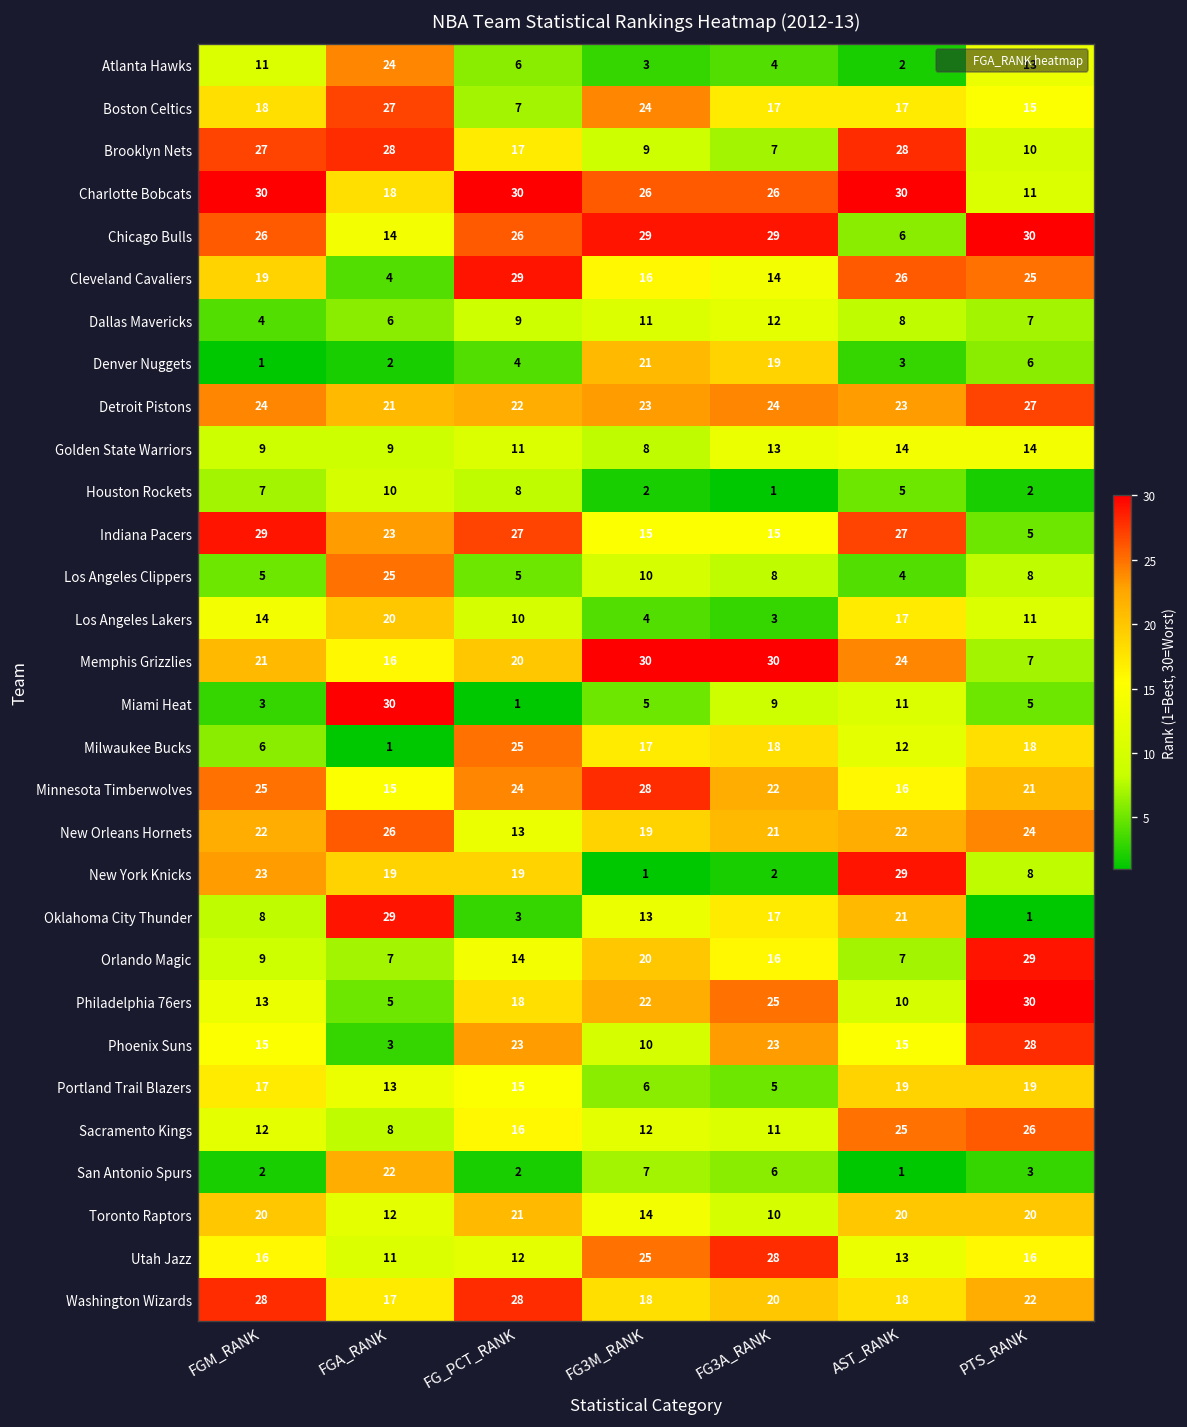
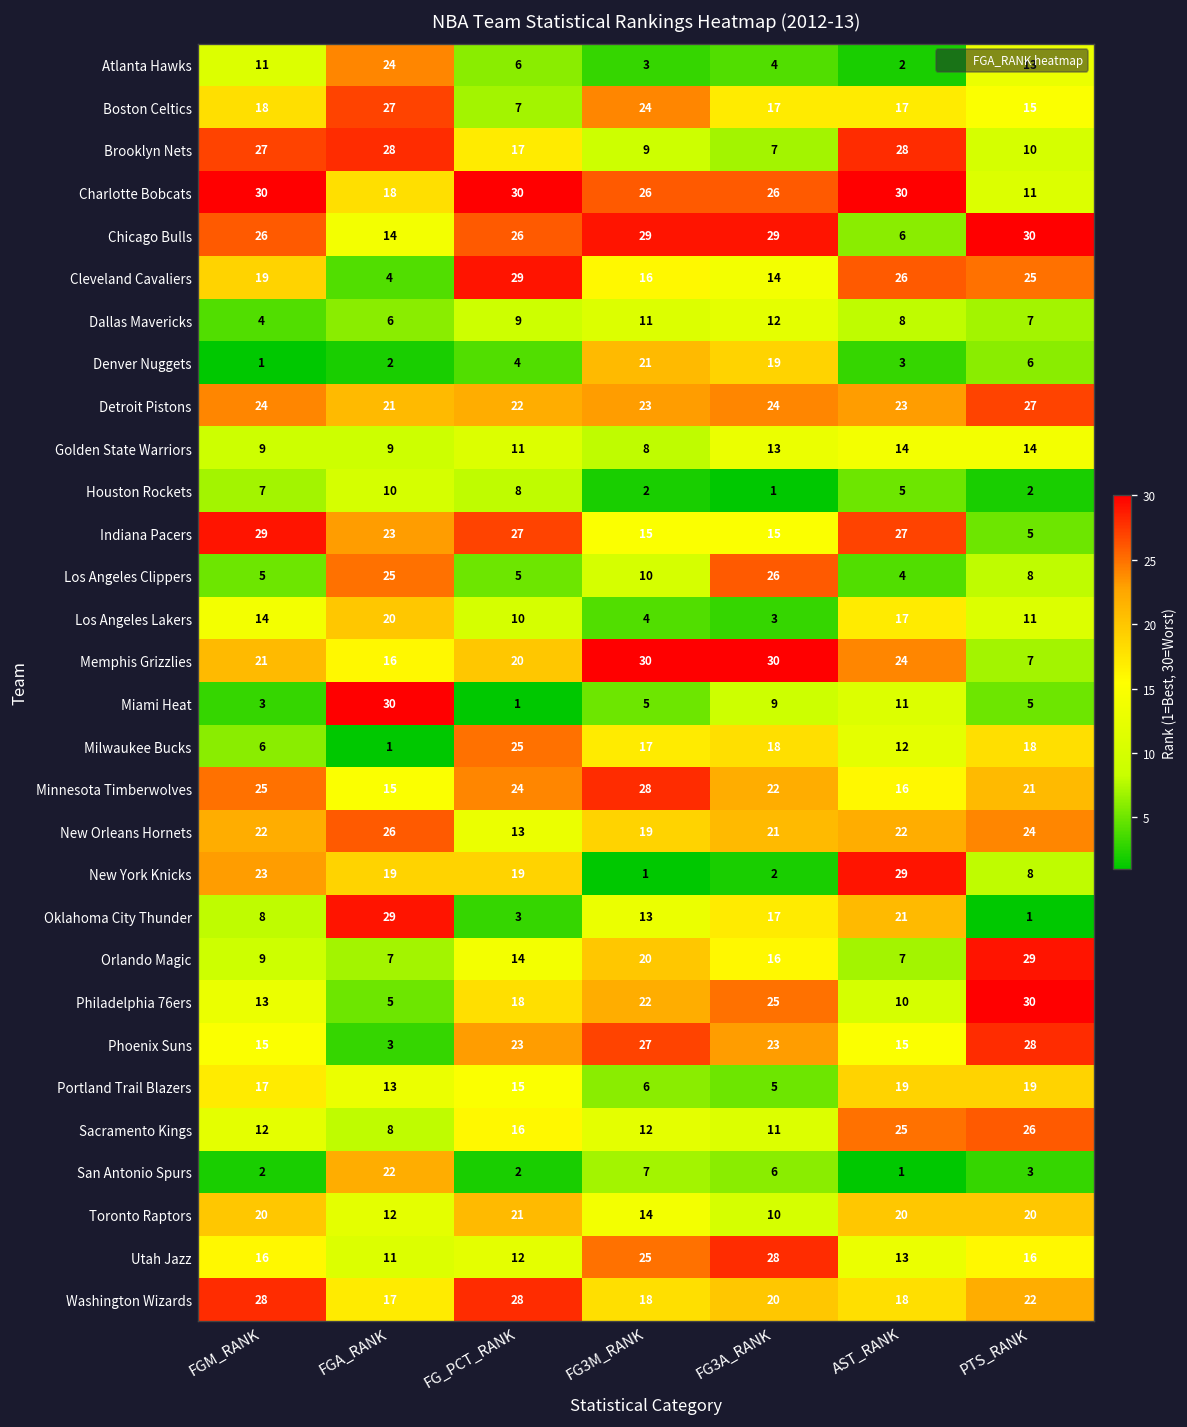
  {
    "Los Angeles Clippers": {
      "FGM_RANK": 5,
      "FGA_RANK": 25,
      "FG_PCT_RANK": 5,
      "FG3M_RANK": 10,
-     "FG3A_RANK": 8,
+     "FG3A_RANK": 26,
      "AST_RANK": 4,
      "PTS_RANK": 8
    },
    "Phoenix Suns": {
      "FGM_RANK": 15,
      "FGA_RANK": 3,
      "FG_PCT_RANK": 23,
-     "FG3M_RANK": 10,
+     "FG3M_RANK": 27,
      "FG3A_RANK": 23,
      "AST_RANK": 15,
      "PTS_RANK": 28
    }
  }
